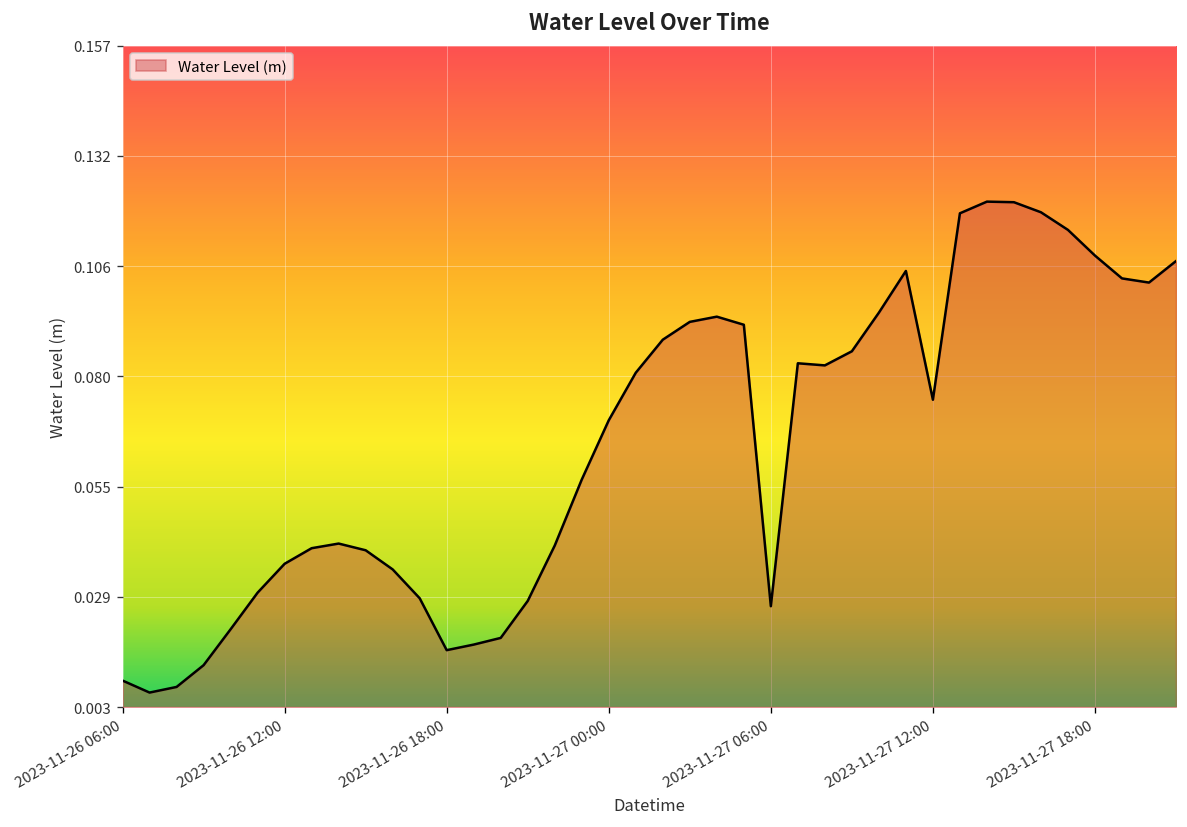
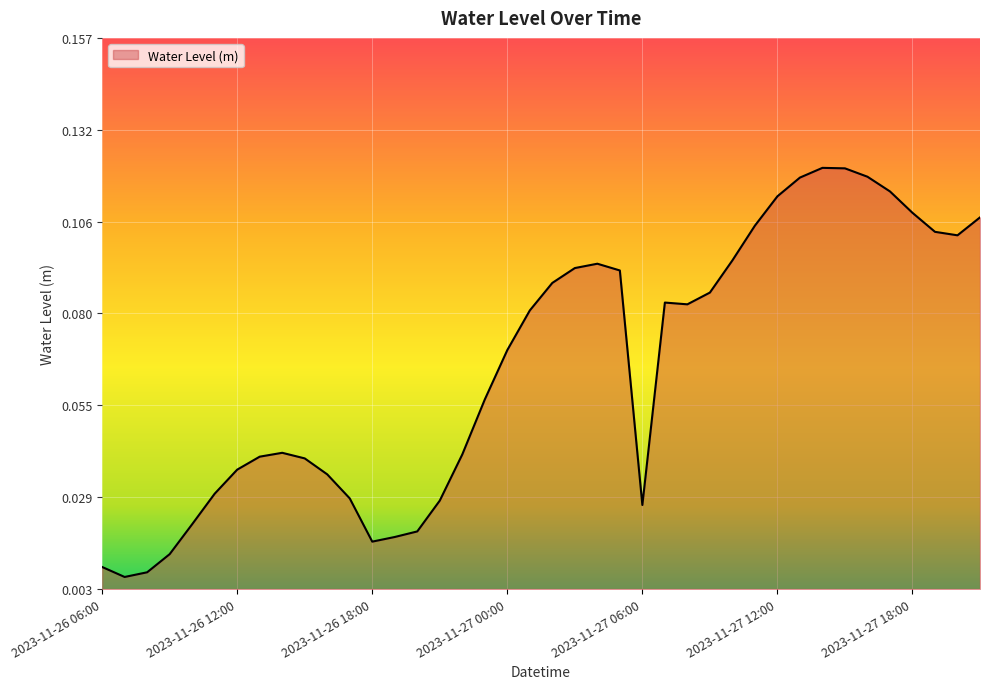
  {
    "2023-11-26 06:00": 0.010,
    "2023-11-26 12:00": 0.037,
    "2023-11-26 18:00": 0.017,
    "2023-11-27 00:00": 0.070,
    "2023-11-27 06:00": 0.027,
-   "2023-11-27 12:00": 0.075,
+   "2023-11-27 12:00": 0.113,
    "2023-11-27 18:00": 0.108
  }
